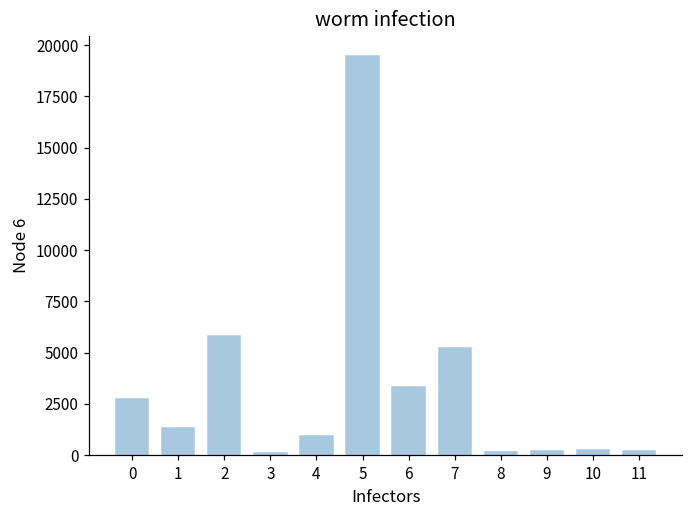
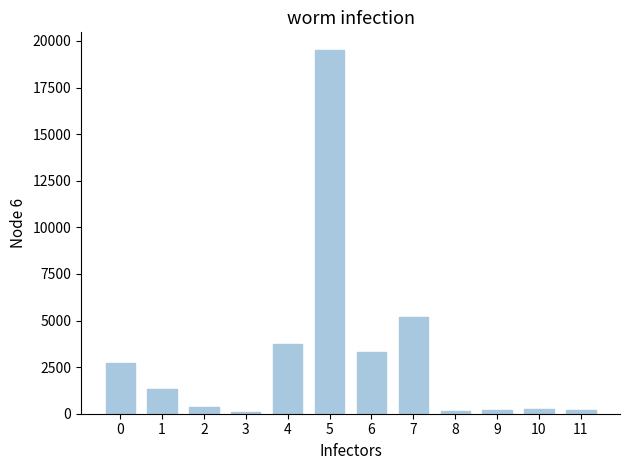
  {
    "0": 2700,
    "1": 1300,
-   "2": 5800,
-   "4": 900,
+   "2": 300,
+   "4": 3800,
    "5": 19500,
    "6": 3300,
    "7": 5200,
    "9": 200,
    "10": 300,
    "11": 200
  }
